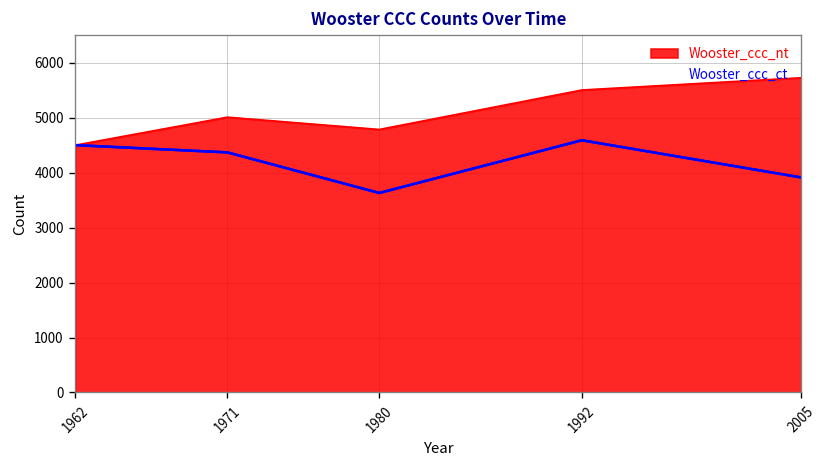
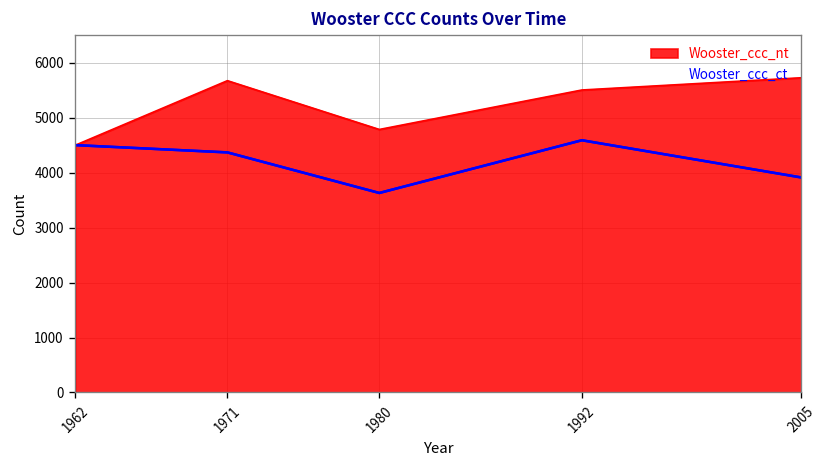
  {
    "Wooster_ccc_nt": {
-     "1971": 5000,
+     "1971": 5700,
      "1980": 4800,
      "1992": 5500,
      "2005": 5700
    },
    "Wooster_ccc_ct": {
      "1971": 4400,
      "1980": 3600,
      "1992": 4600,
      "2005": 3900
    }
  }
